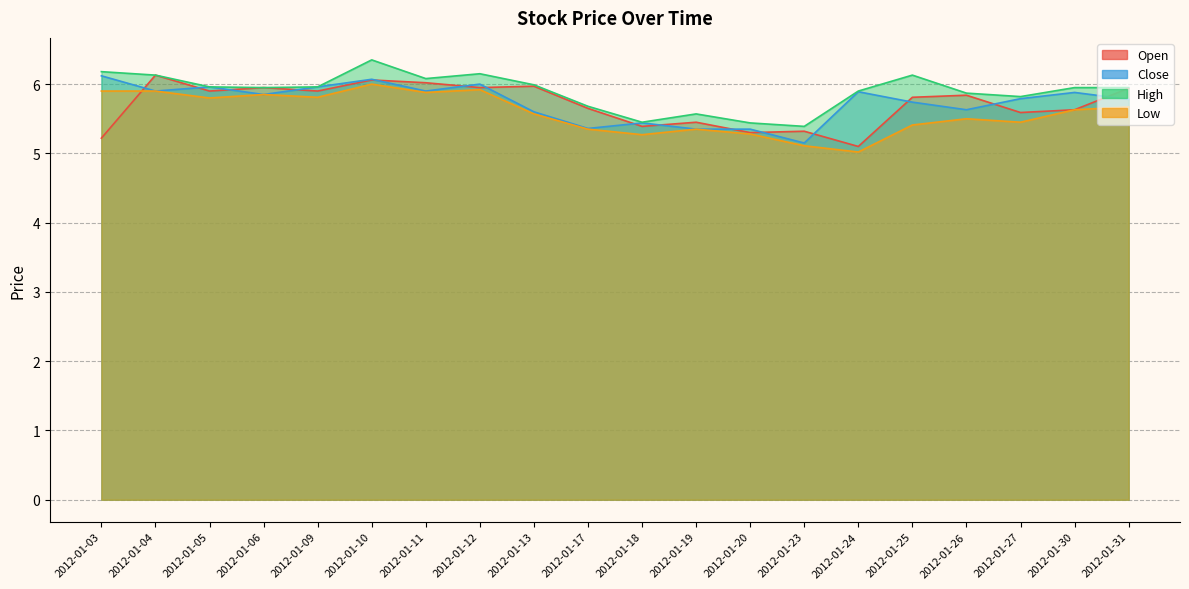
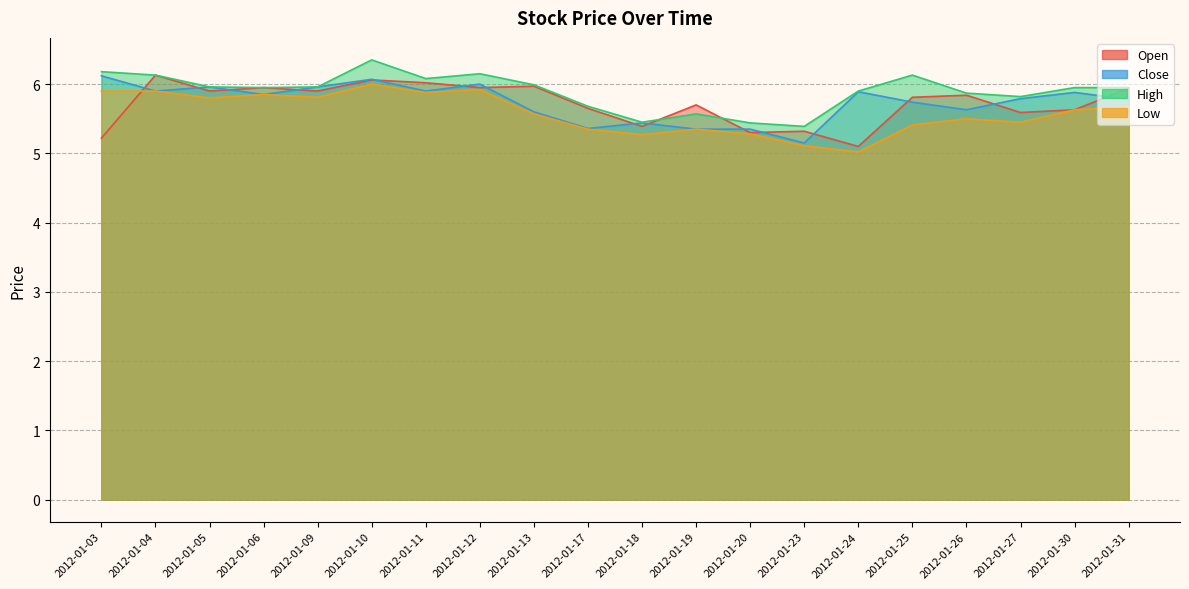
  {
    "Open": {
      "2012-01-03": 5.2,
      "2012-01-05": 5.9,
      "2012-01-09": 5.9,
      "2012-01-11": 6.0,
      "2012-01-18": 5.4,
-     "2012-01-19": 5.5,
+     "2012-01-19": 5.7,
      "2012-01-23": 5.3,
      "2012-01-24": 5.1,
      "2012-01-25": 5.8,
      "2012-01-27": 5.6
    },
    "Close": {
      "2012-01-03": 6.1,
      "2012-01-12": 6.0,
      "2012-01-20": 5.4,
      "2012-01-23": 5.2,
      "2012-01-25": 5.7,
      "2012-01-26": 5.6,
      "2012-01-30": 5.9
    },
    "High": {
      "2012-01-03": 6.2,
      "2012-01-10": 6.4,
      "2012-01-11": 6.1,
      "2012-01-12": 6.2,
      "2012-01-19": 5.6,
      "2012-01-20": 5.4,
      "2012-01-23": 5.4,
      "2012-01-25": 6.1,
      "2012-01-30": 6.0
    },
    "Low": {
      "2012-01-03": 5.9,
      "2012-01-05": 5.8,
      "2012-01-09": 5.8,
      "2012-01-10": 6.0,
      "2012-01-18": 5.3,
      "2012-01-23": 5.1,
      "2012-01-24": 5.0,
      "2012-01-25": 5.4,
      "2012-01-26": 5.5,
      "2012-01-27": 5.5
    }
  }
